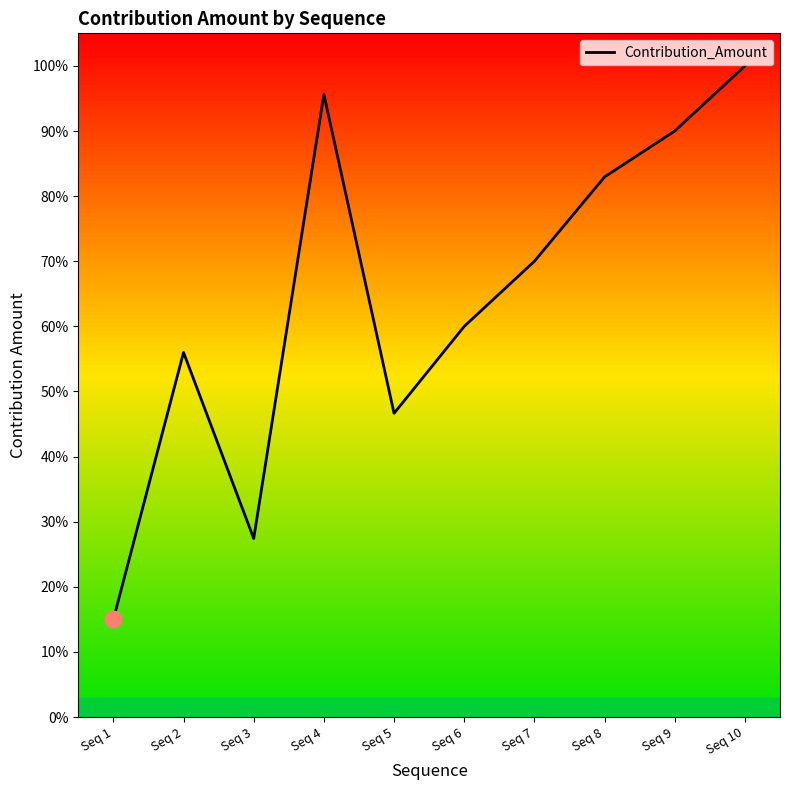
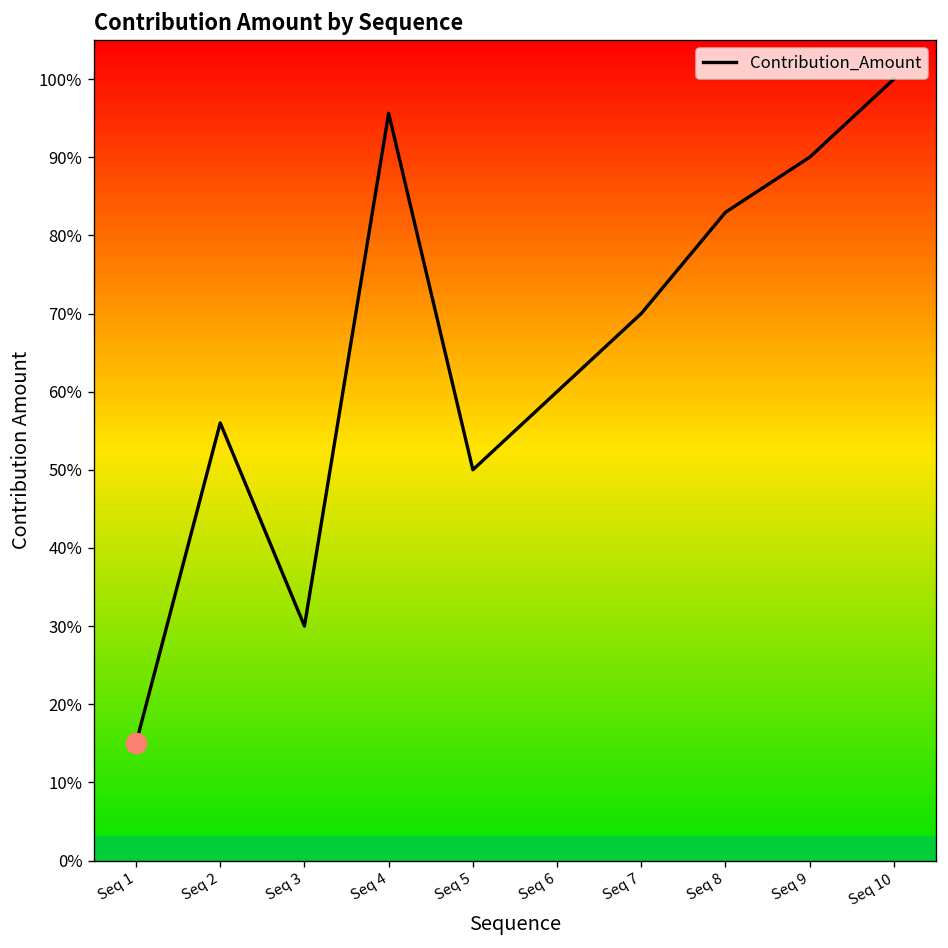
  {
    "Contribution_Amount": {
      "Seq 2": "56%",
-     "Seq 3": "27%",
+     "Seq 3": "30%",
      "Seq 4": "96%",
-     "Seq 5": "47%",
+     "Seq 5": "50%",
      "Seq 6": "60%",
      "Seq 7": "70%",
      "Seq 8": "83%",
      "Seq 9": "90%",
      "Seq 10": "100%"
    }
  }
